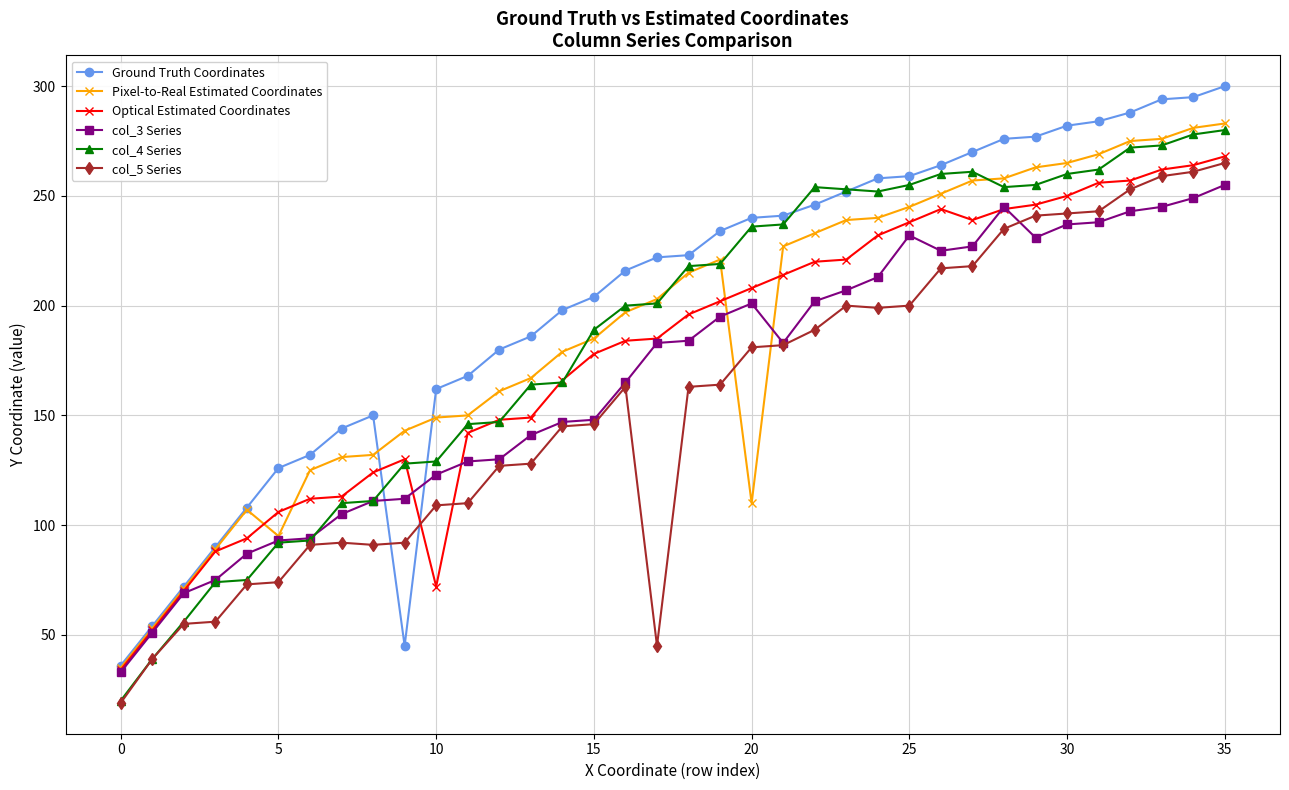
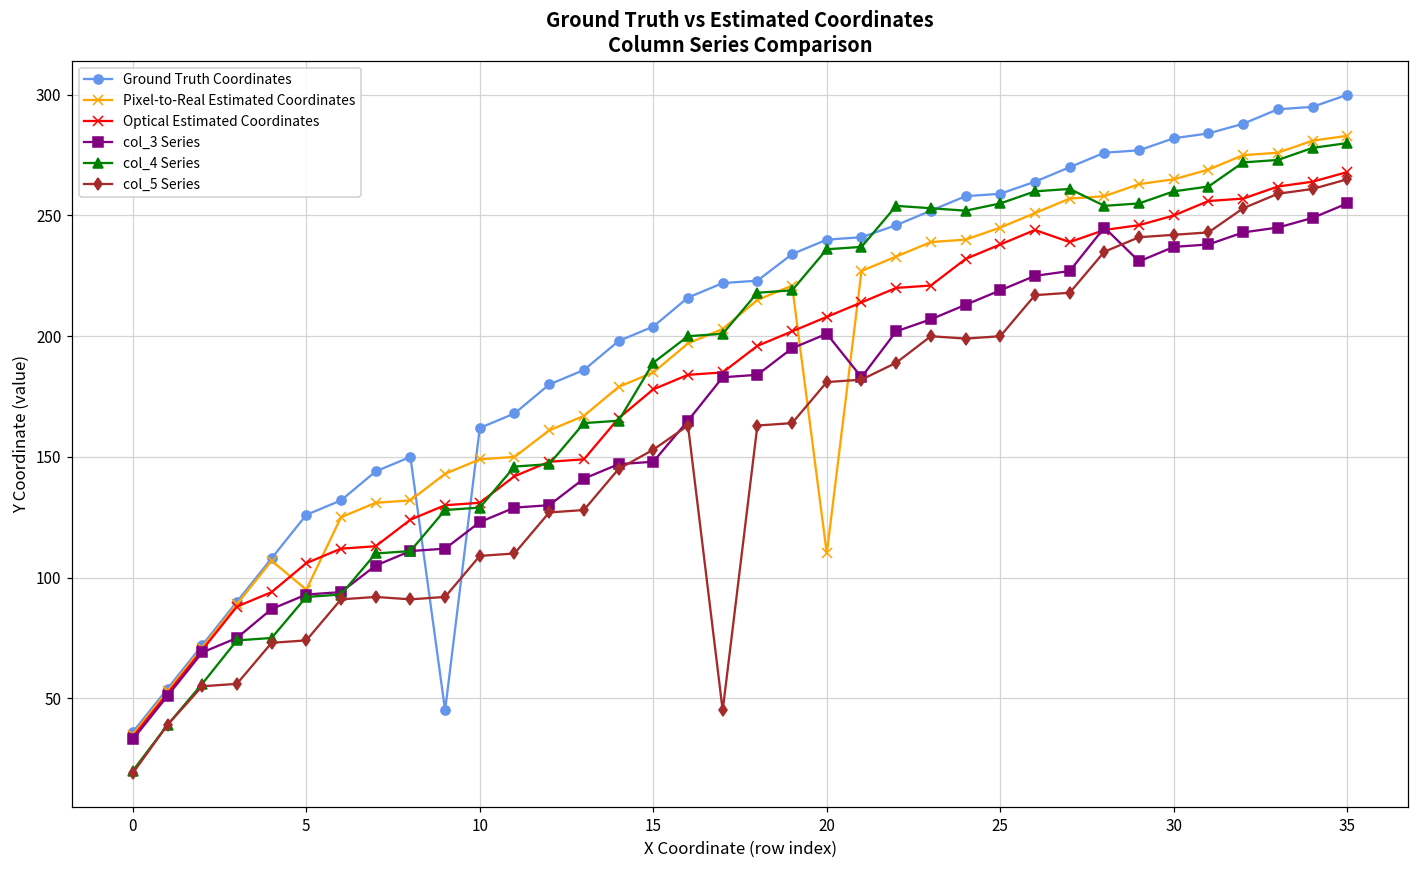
  {
    "Ground Truth Coordinates": {
      "5": 126,
      "10": 162,
      "15": 204,
      "20": 240,
      "25": 259,
      "30": 282,
      "35": 300
    },
    "Pixel-to-Real Estimated Coordinates": {
      "5": 95,
      "10": 149,
      "15": 185,
      "20": 110,
      "25": 245,
      "30": 265,
      "35": 283
    },
    "Optical Estimated Coordinates": {
      "5": 106,
-     "10": 72,
+     "10": 131,
      "15": 178,
      "20": 208,
      "25": 238,
      "30": 250,
      "35": 268
    },
    "col_3 Series": {
      "10": 123,
      "15": 148,
      "20": 201,
-     "25": 232,
+     "25": 219,
      "30": 237,
      "35": 255
    },
    "col_4 Series": {
      "10": 129,
      "15": 189,
      "20": 236,
      "25": 255,
      "30": 260,
      "35": 280
    },
    "col_5 Series": {
      "5": 74,
      "10": 109,
-     "15": 146,
+     "15": 153,
      "20": 181,
      "25": 200,
      "30": 242,
      "35": 265
    }
  }
